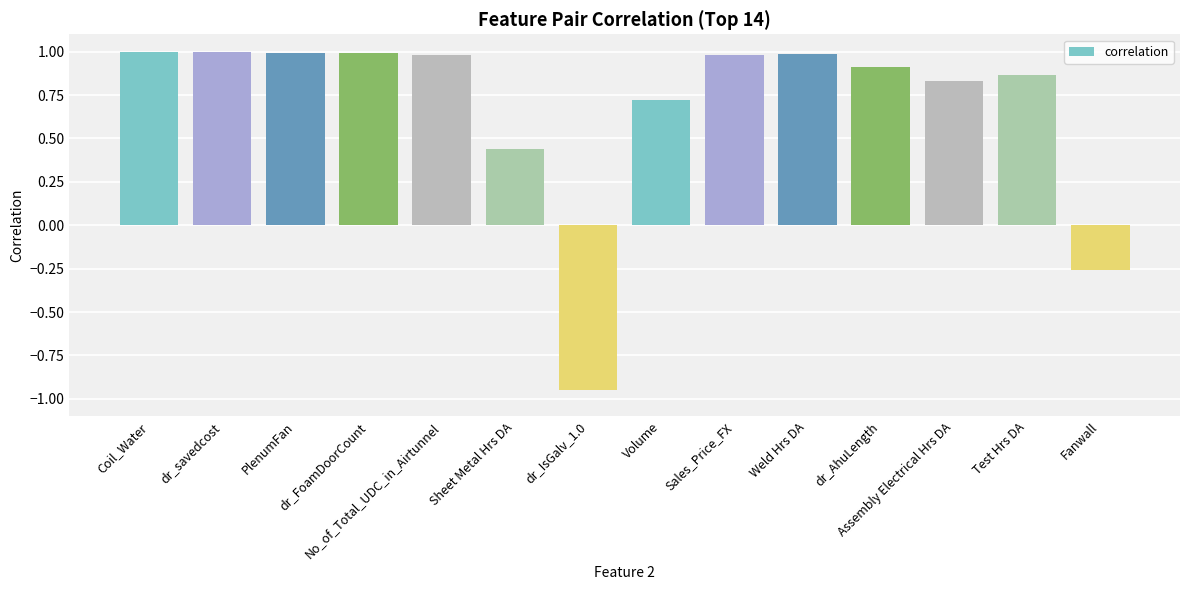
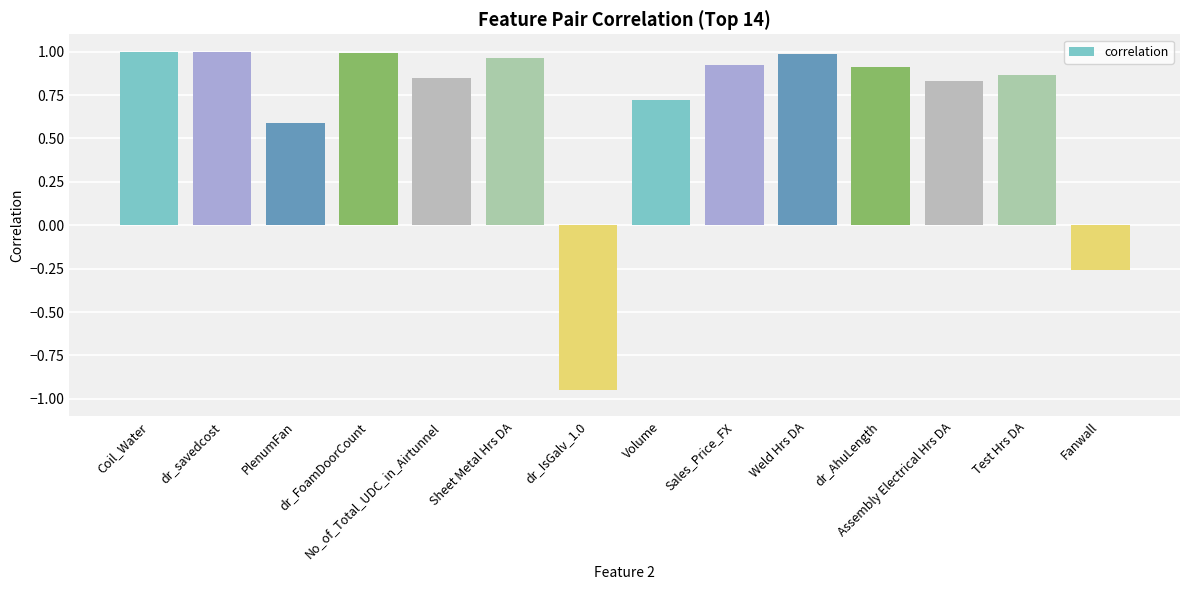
  {
    "Coil_Water": 1.00,
    "dr_savedcost": 1.00,
-   "PlenumFan": 0.99,
+   "PlenumFan": 0.59,
    "dr_FoamDoorCount": 0.99,
-   "No_of_Total_UDC_in_Airtunnel": 0.98,
-   "Sheet Metal Hrs DA": 0.44,
+   "No_of_Total_UDC_in_Airtunnel": 0.85,
+   "Sheet Metal Hrs DA": 0.97,
    "dr_IsGalv_1.0": -0.95,
    "Volume": 0.72,
-   "Sales_Price_FX": 0.98,
+   "Sales_Price_FX": 0.92,
    "Weld Hrs DA": 0.99,
    "dr_AhuLength": 0.91,
    "Assembly Electrical Hrs DA": 0.83,
    "Test Hrs DA": 0.87,
    "Fanwall": -0.26
  }
